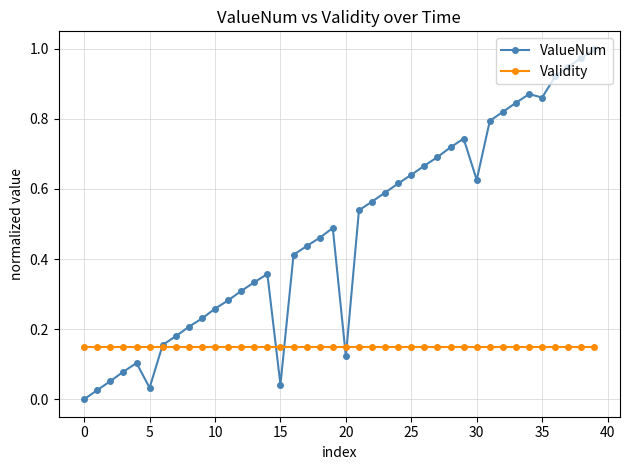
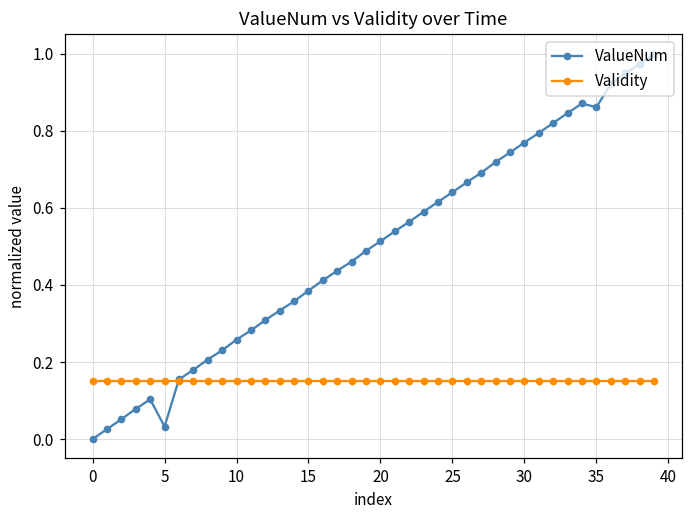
  {
    "ValueNum": {
      "0": 0.00,
      "5": 0.03,
      "10": 0.26,
-     "15": 0.04,
-     "20": 0.12,
+     "15": 0.39,
+     "20": 0.51,
      "25": 0.64,
-     "30": 0.63,
+     "30": 0.77,
      "35": 0.86
    },
    "Validity": {
      "0": 0.15,
      "5": 0.15,
      "10": 0.15,
      "15": 0.15,
      "20": 0.15,
      "25": 0.15,
      "30": 0.15,
      "35": 0.15
    }
  }
